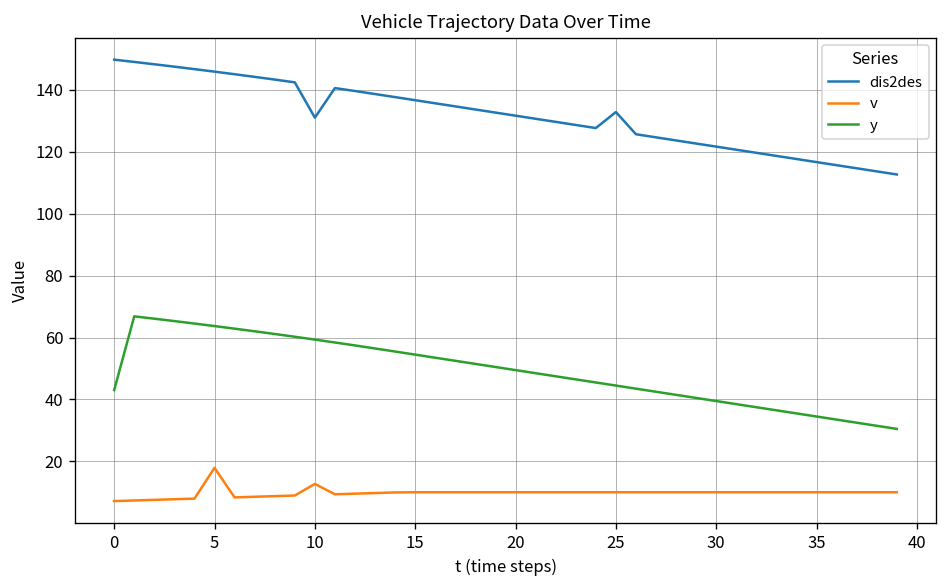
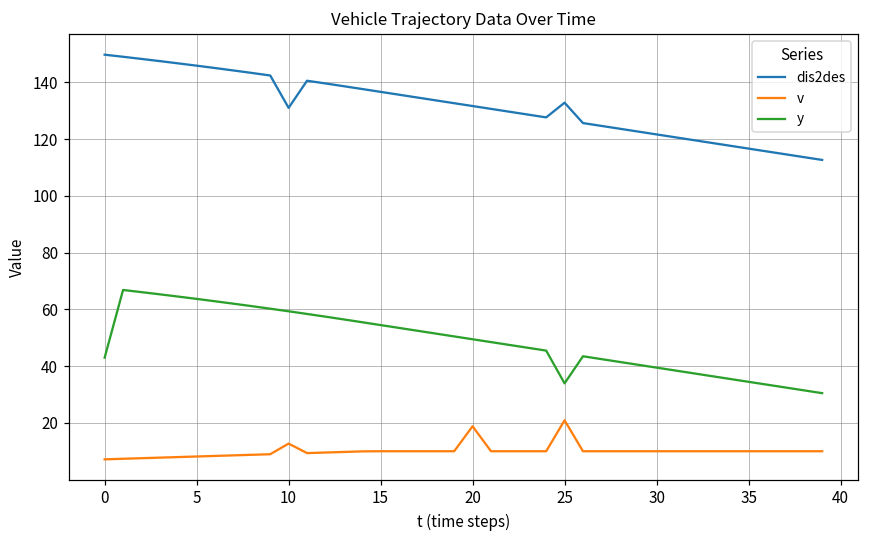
  {
    "dis2des": {
      "0": 150,
      "5": 146,
      "10": 131,
      "15": 137,
      "20": 132,
      "25": 133,
      "30": 122,
      "35": 117
    },
    "v": {
      "0": 7,
-     "5": 18,
+     "5": 8,
      "10": 13,
      "15": 10,
-     "20": 10,
-     "25": 10,
+     "20": 19,
+     "25": 21,
      "30": 10,
      "35": 10
    },
    "y": {
      "0": 43,
      "5": 64,
      "10": 59,
      "15": 54,
      "20": 49,
-     "25": 44,
+     "25": 34,
      "30": 39,
      "35": 34
    }
  }
